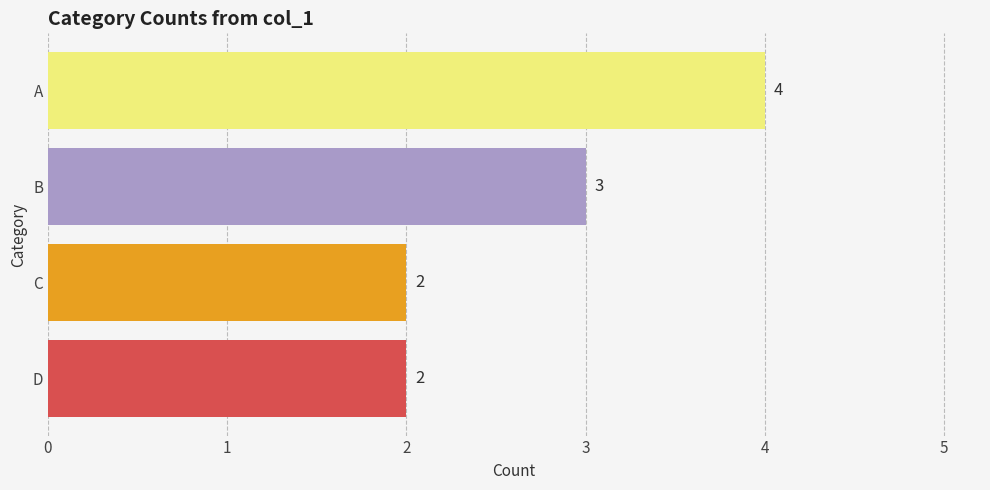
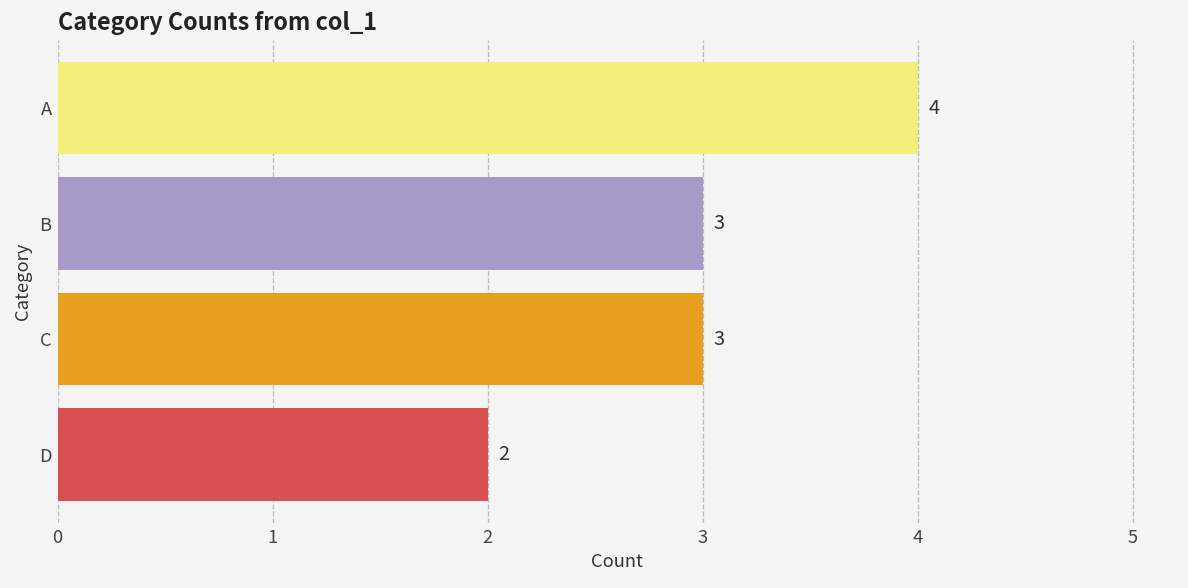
  {
    "A": 4,
    "B": 3,
-   "C": 2,
+   "C": 3,
    "D": 2
  }
